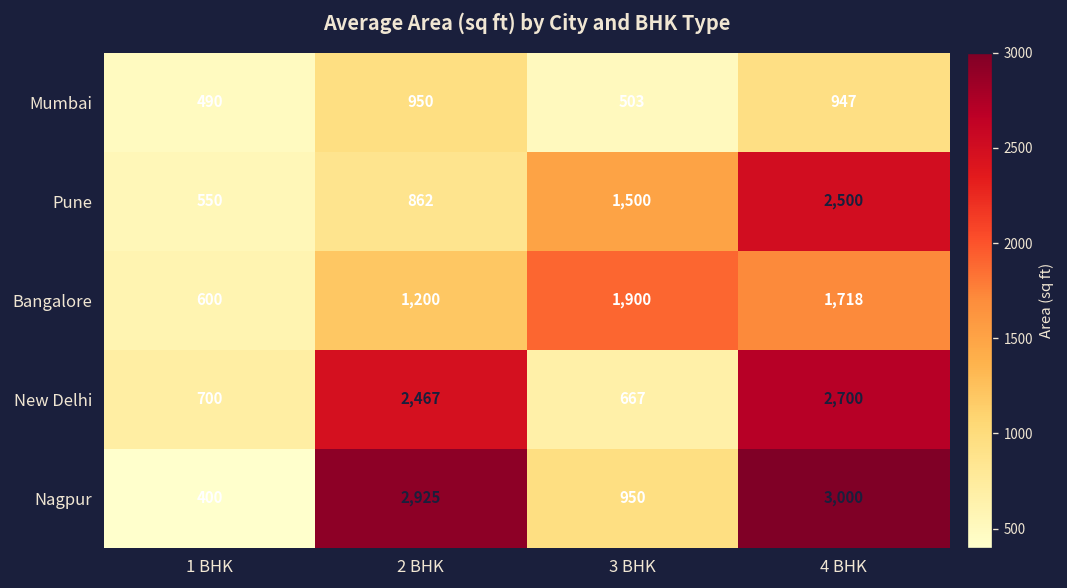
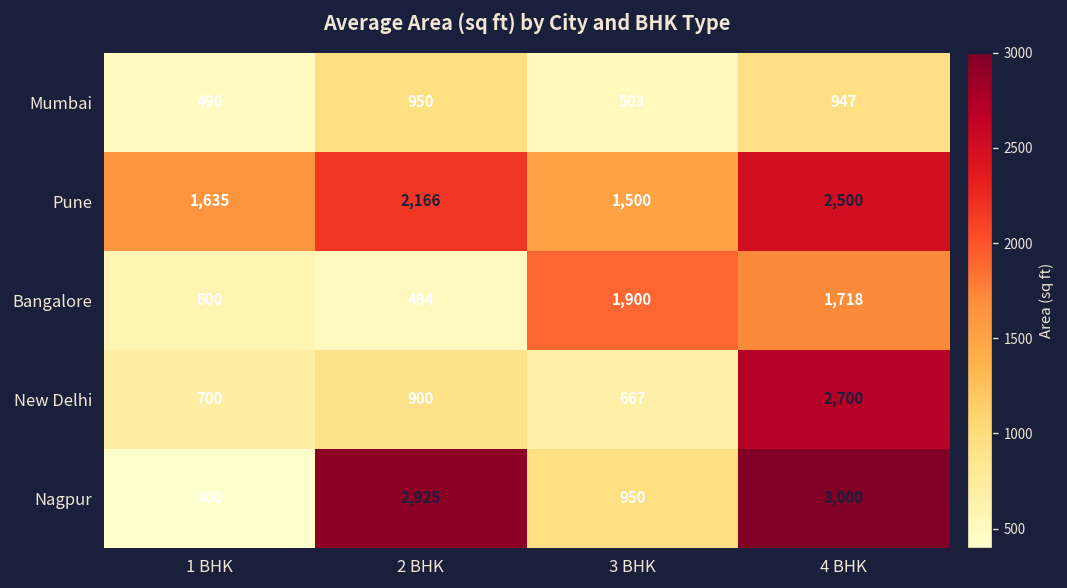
  {
    "Mumbai": {
      "1 BHK": "490",
      "2 BHK": "950",
      "3 BHK": "503",
      "4 BHK": "947"
    },
    "Pune": {
-     "1 BHK": "550",
-     "2 BHK": "862",
+     "1 BHK": "1,635",
+     "2 BHK": "2,166",
      "3 BHK": "1,500",
      "4 BHK": "2,500"
    },
    "Bangalore": {
      "1 BHK": "600",
-     "2 BHK": "1,200",
+     "2 BHK": "494",
      "3 BHK": "1,900",
      "4 BHK": "1,718"
    },
    "New Delhi": {
      "1 BHK": "700",
-     "2 BHK": "2,467",
+     "2 BHK": "900",
      "3 BHK": "667",
      "4 BHK": "2,700"
    },
    "Nagpur": {
      "1 BHK": "400",
      "2 BHK": "2,925",
      "3 BHK": "950",
      "4 BHK": "3,000"
    }
  }
